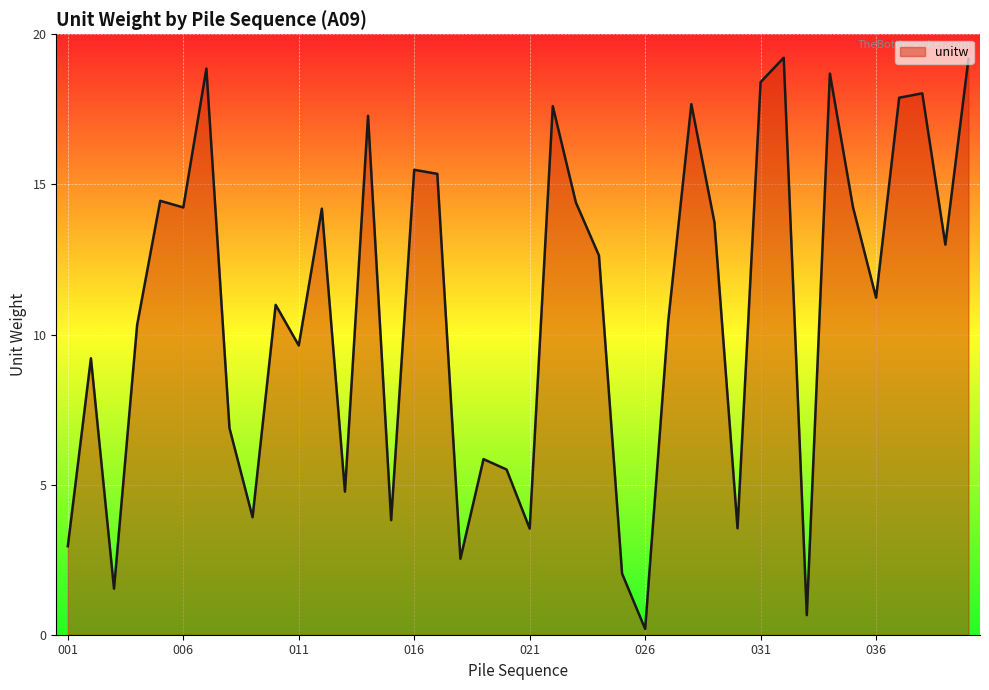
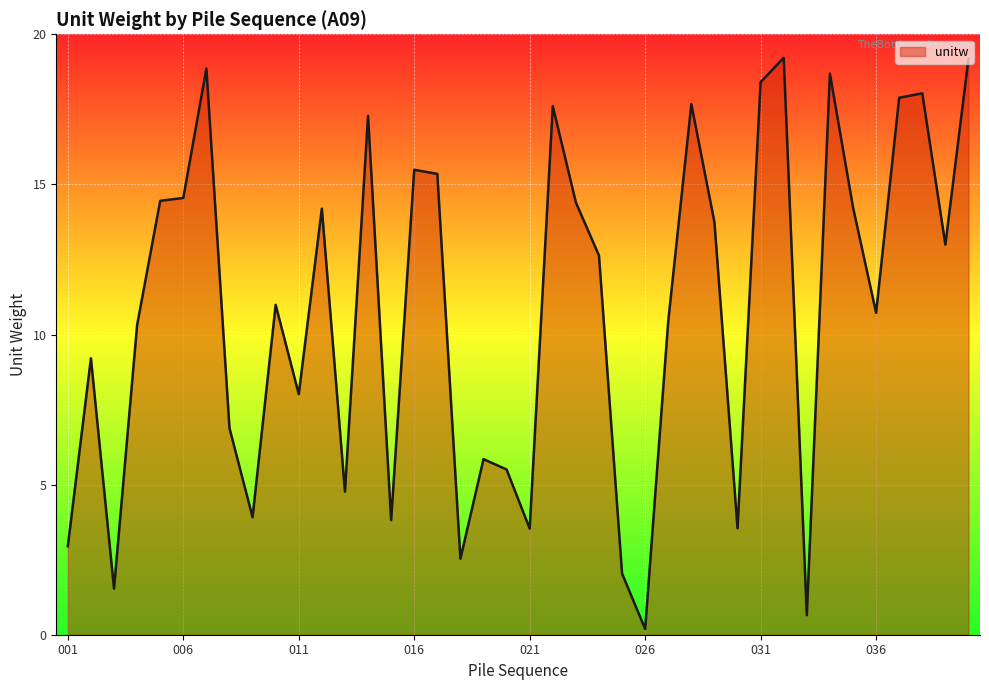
  {
    "001": 2.9,
-   "006": 14.2,
-   "011": 9.6,
+   "006": 14.5,
+   "011": 8.0,
    "016": 15.5,
    "021": 3.5,
    "026": 0.2,
    "031": 18.4,
-   "036": 11.2
+   "036": 10.7
  }
